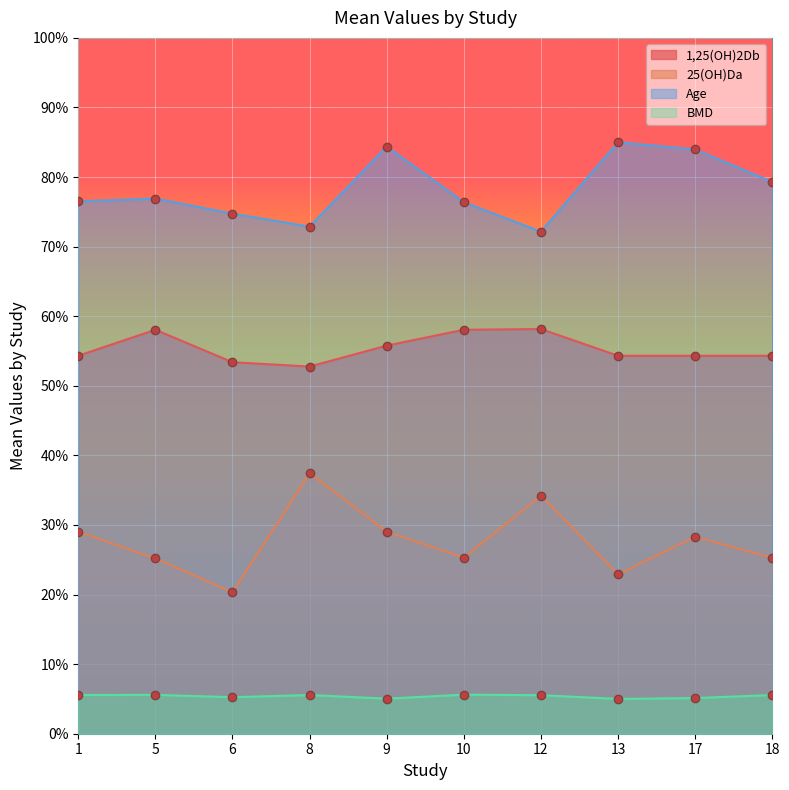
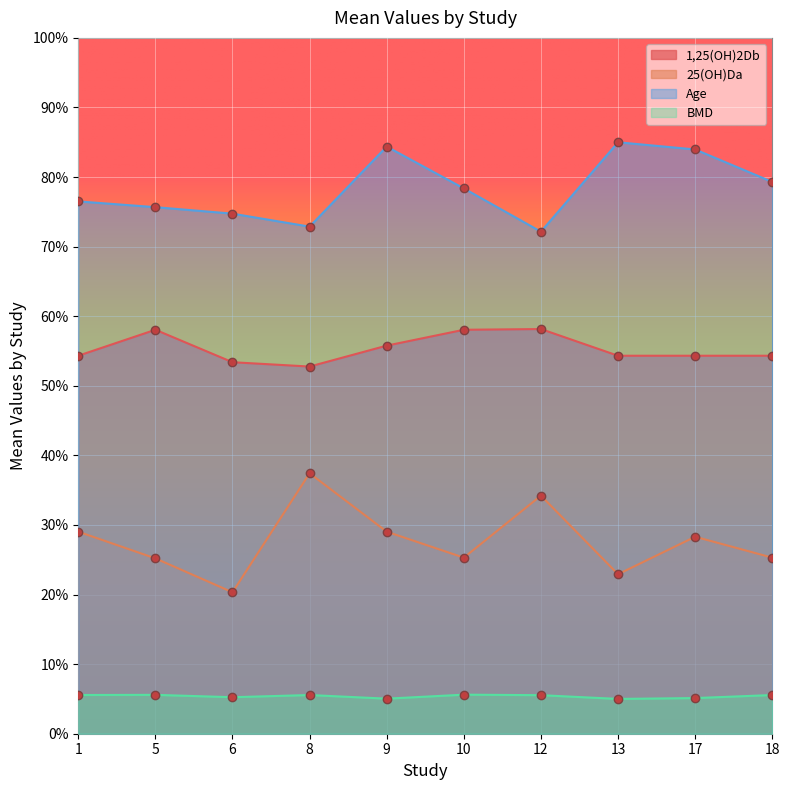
  {
    "Age": {
      "1": "77%",
-     "5": "77%",
+     "5": "76%",
      "6": "75%",
      "8": "73%",
      "9": "84%",
-     "10": "76%",
+     "10": "78%",
      "12": "72%",
      "13": "85%",
      "17": "84%",
      "18": "79%"
    },
    "BMD": {
      "1": "6%",
      "5": "6%",
      "6": "5%",
      "8": "6%",
      "9": "5%",
      "10": "6%",
      "12": "6%",
      "13": "5%",
      "17": "5%",
      "18": "6%"
    }
  }
